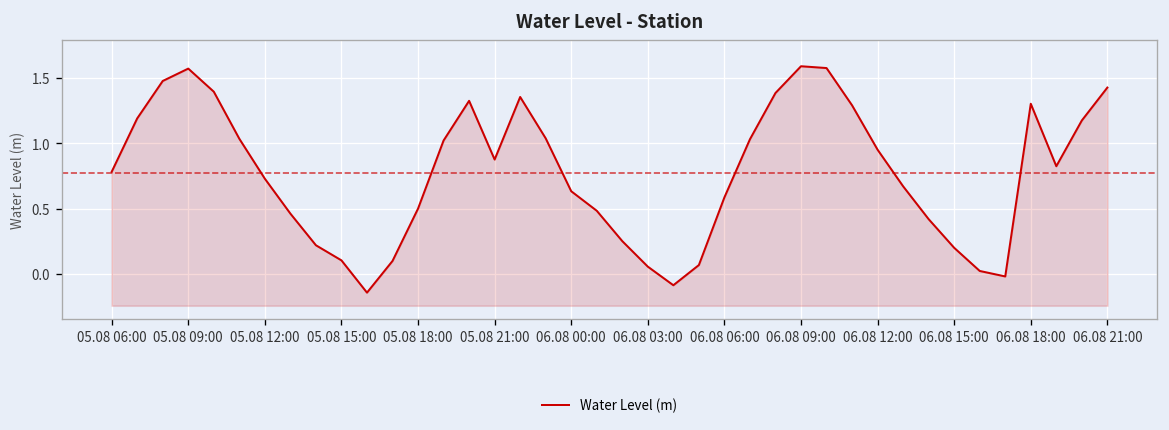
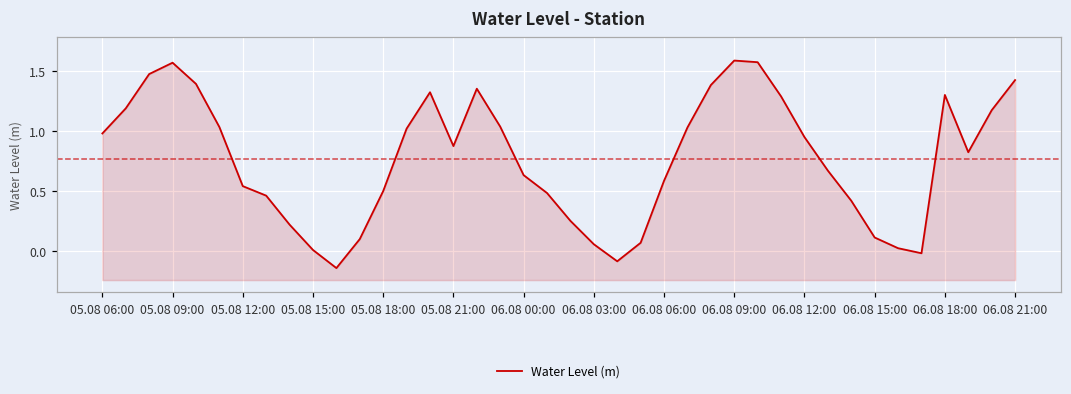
  {
-   "05.08 06:00": 0.78,
+   "05.08 06:00": 0.98,
    "05.08 09:00": 1.57,
-   "05.08 12:00": 0.73,
-   "05.08 15:00": 0.10,
+   "05.08 12:00": 0.54,
+   "05.08 15:00": 0.01,
    "05.08 18:00": 0.50,
    "05.08 21:00": 0.87,
    "06.08 00:00": 0.63,
    "06.08 03:00": 0.06,
    "06.08 06:00": 0.59,
    "06.08 09:00": 1.59,
    "06.08 12:00": 0.95,
-   "06.08 15:00": 0.20,
+   "06.08 15:00": 0.11,
    "06.08 18:00": 1.30,
    "06.08 21:00": 1.43
  }
